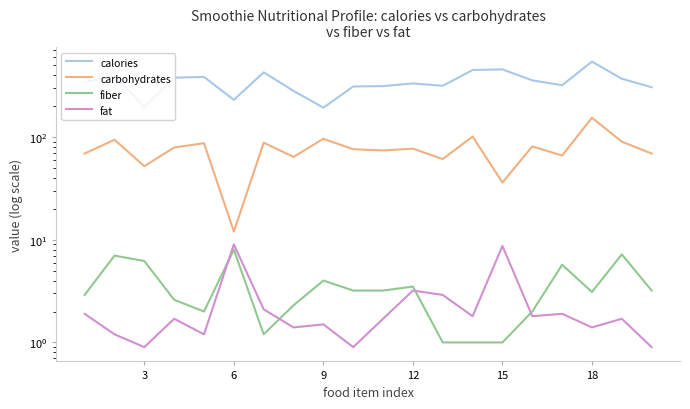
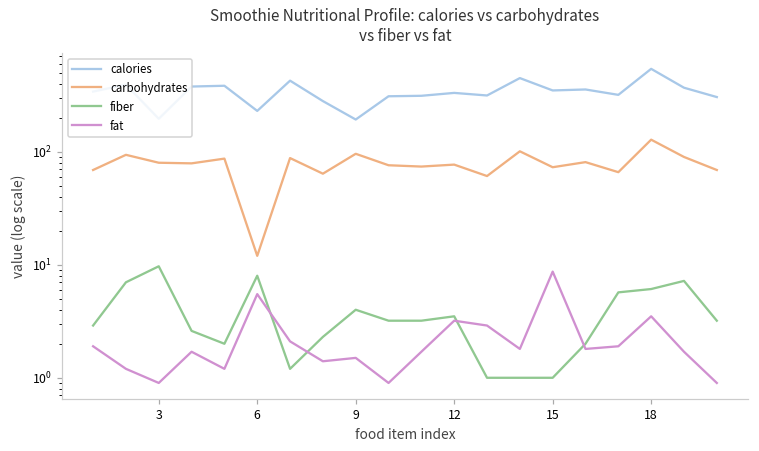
  {
    "calories": {
      "6": 230,
      "9": 190,
      "12": 330,
-     "15": 500,
+     "15": 350,
      "18": 500
    },
    "carbohydrates": {
-     "3": 50,
+     "3": 80,
      "6": 12,
      "9": 100,
      "12": 80,
-     "15": 36,
-     "18": 150
+     "15": 70,
+     "18": 130
    },
    "fiber": {
-     "3": 6,
+     "3": 10,
      "6": 8,
      "9": 4.0,
      "12": 3.5,
      "15": 1.0,
-     "18": 3.1
+     "18": 6
    },
    "fat": {
      "3": 0.9,
-     "6": 9,
+     "6": 6,
      "9": 1.5,
      "12": 3.2,
      "15": 9,
-     "18": 1.4
+     "18": 3.5
    }
  }
